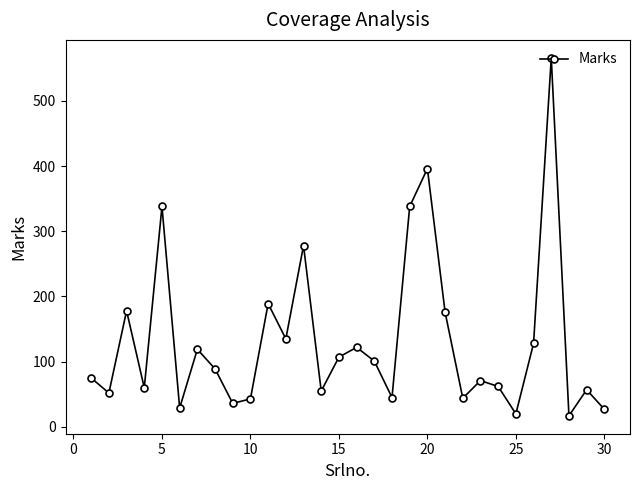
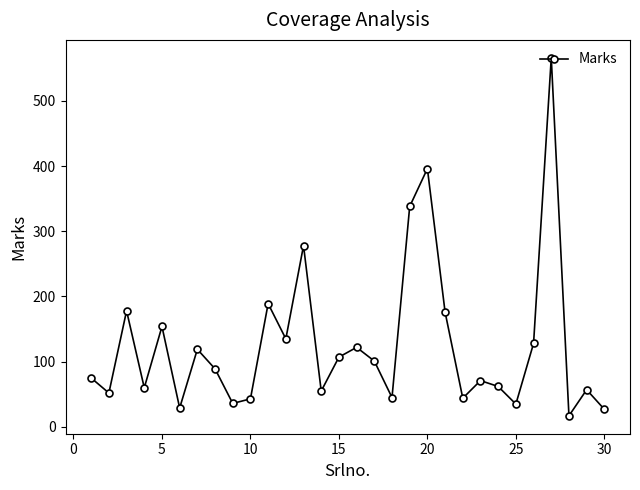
  {
-   "5": 340,
+   "5": 150,
    "10": 40,
    "15": 110,
    "20": 400,
-   "25": 20,
+   "25": 40,
    "30": 30
  }
